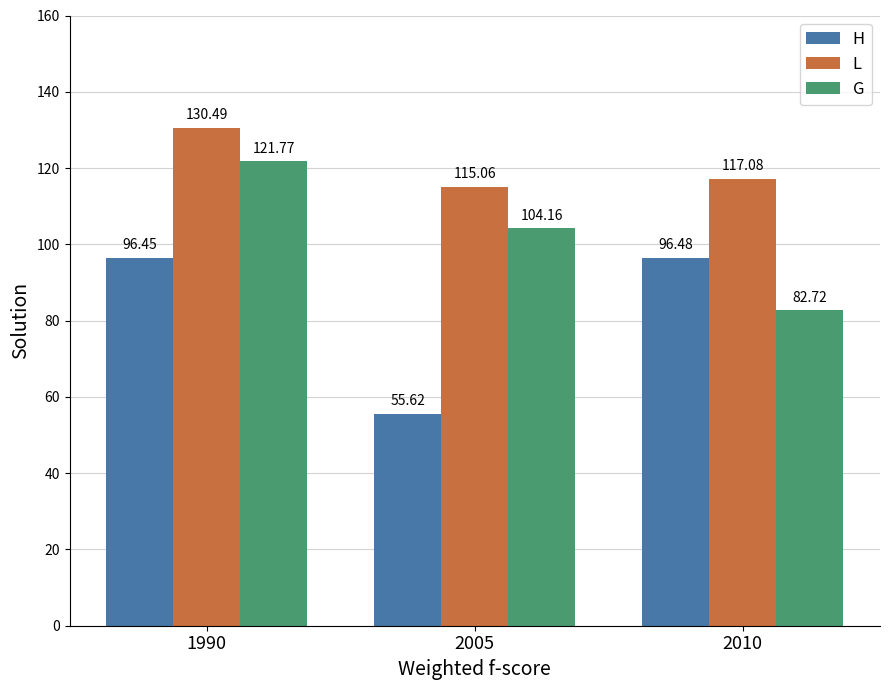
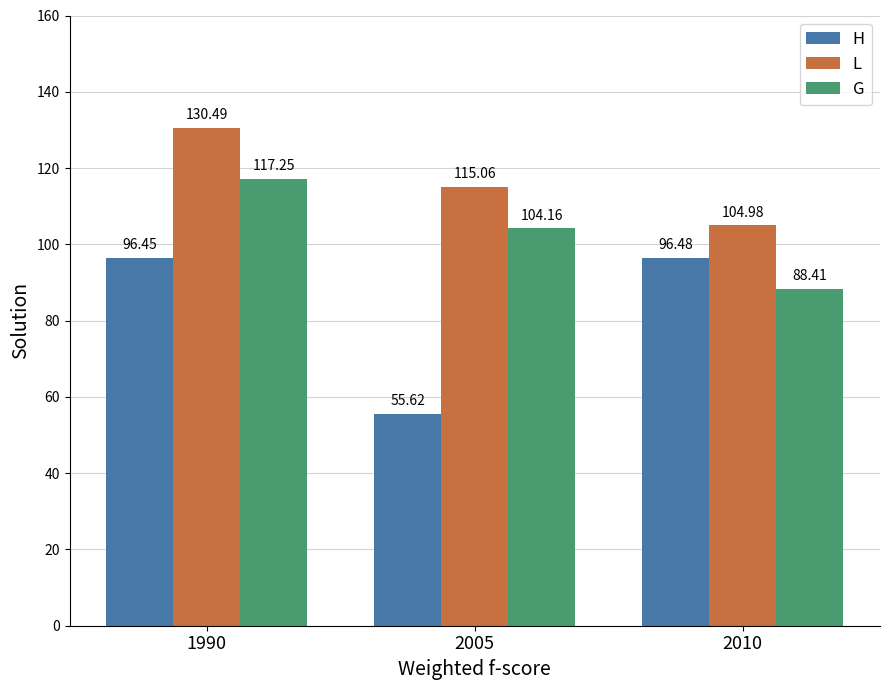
  {
    "H": {
      "1990": 96.45,
      "2005": 55.62,
      "2010": 96.48
    },
    "L": {
      "1990": 130.49,
      "2005": 115.06,
-     "2010": 117.08
+     "2010": 104.98
    },
    "G": {
-     "1990": 121.77,
+     "1990": 117.25,
      "2005": 104.16,
-     "2010": 82.72
+     "2010": 88.41
    }
  }
